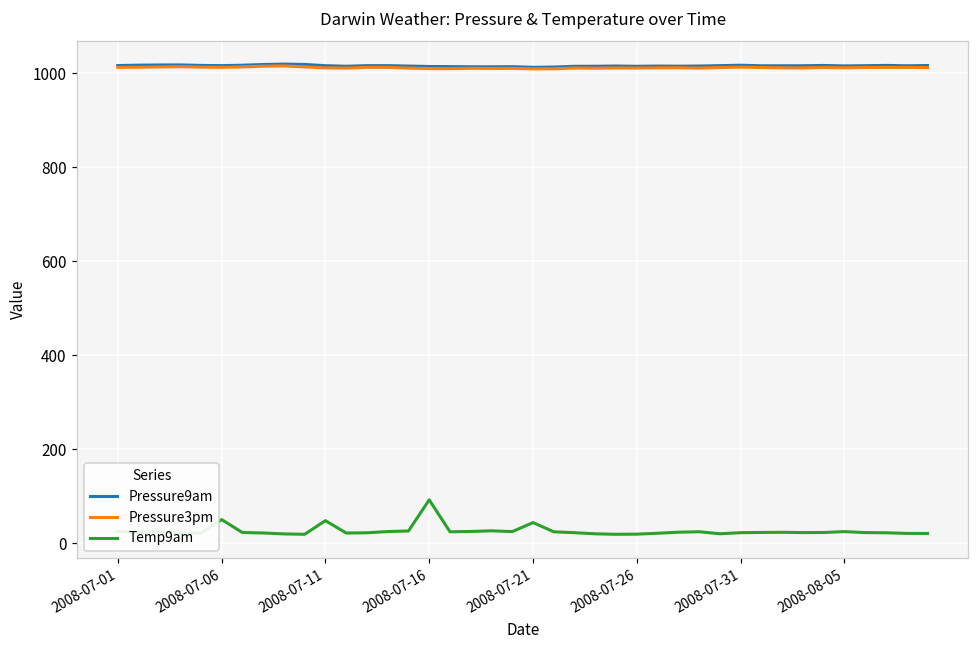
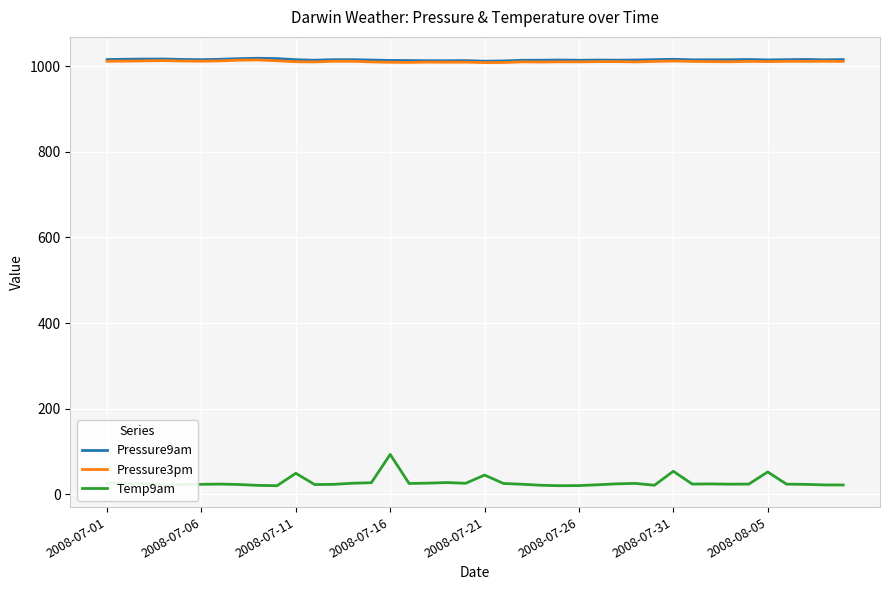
  {
    "Temp9am": {
-     "2008-07-06": 50,
+     "2008-07-06": 20,
      "2008-07-11": 50,
      "2008-07-16": 90,
      "2008-07-21": 40,
      "2008-07-26": 20,
-     "2008-07-31": 20,
-     "2008-08-05": 30
+     "2008-07-31": 50,
+     "2008-08-05": 50
    }
  }
